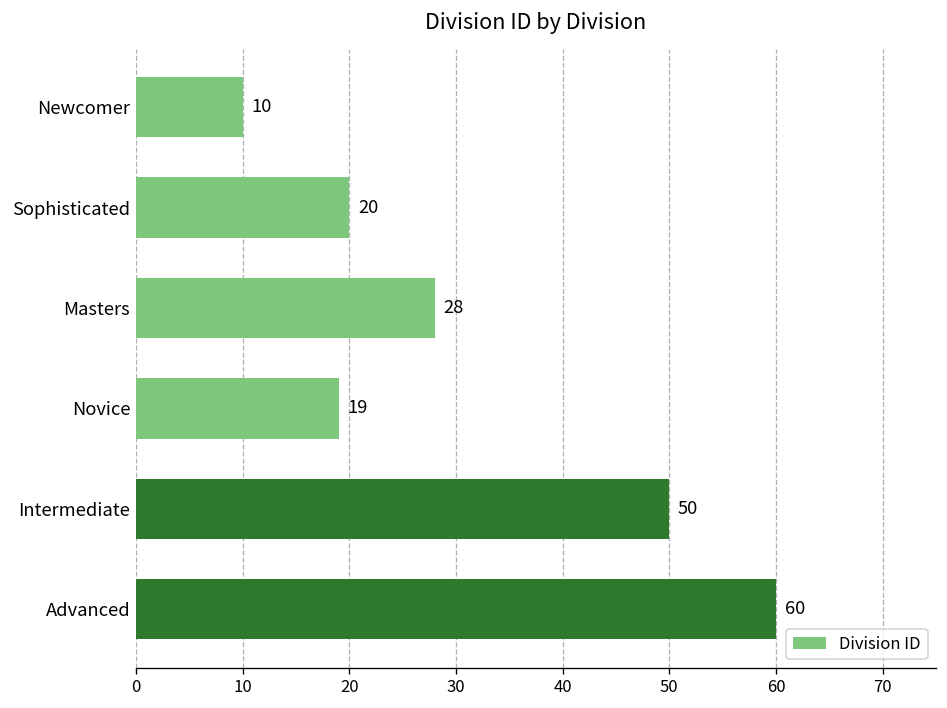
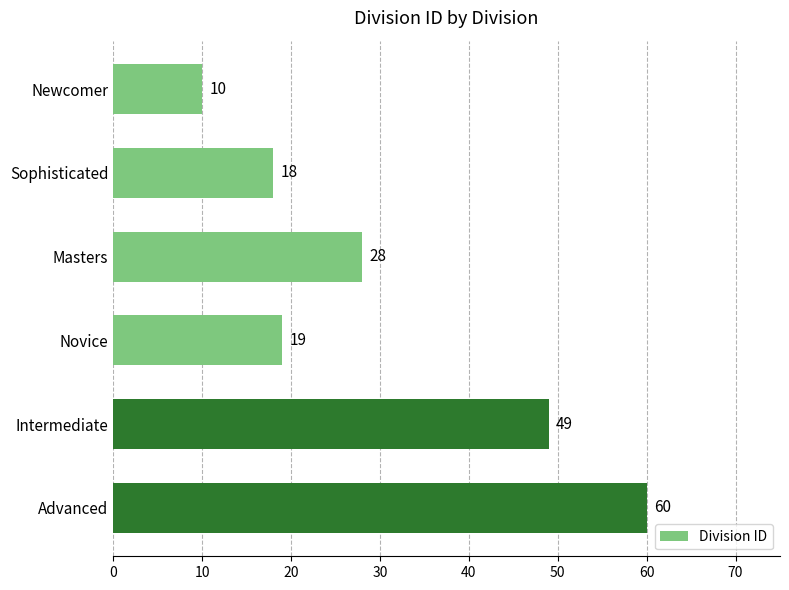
  {
    "Newcomer": 10,
-   "Sophisticated": 20,
+   "Sophisticated": 18,
    "Masters": 28,
    "Novice": 19,
-   "Intermediate": 50,
+   "Intermediate": 49,
    "Advanced": 60
  }
